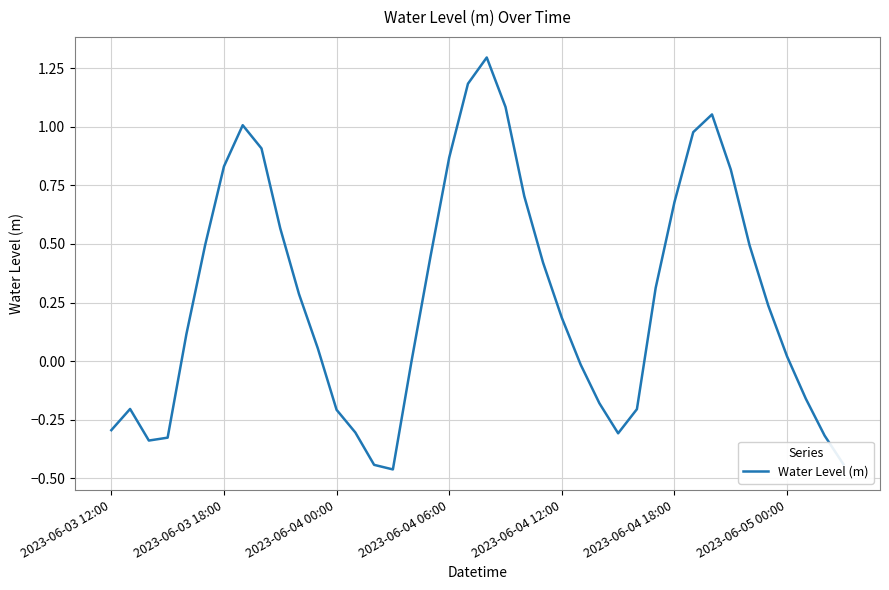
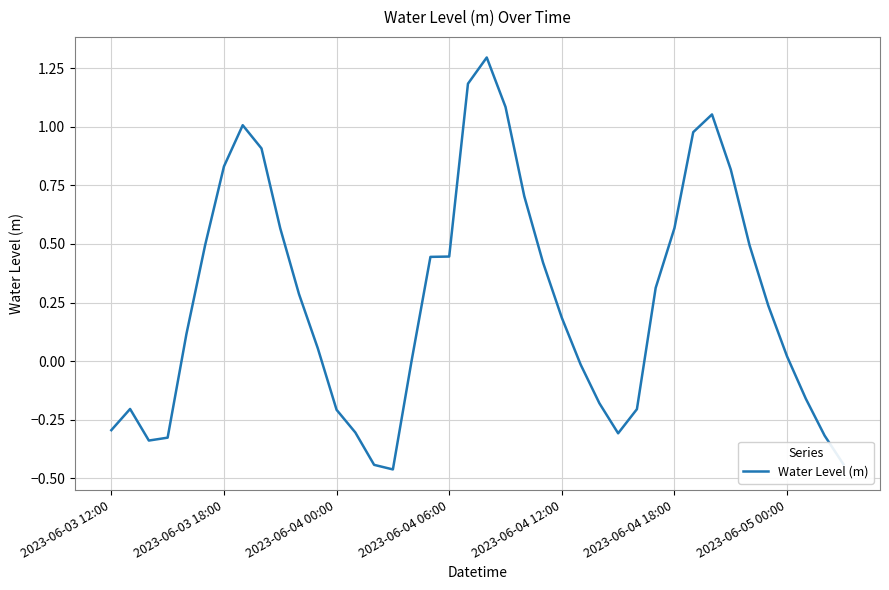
  {
    "2023-06-03 12:00": -0.29,
    "2023-06-03 18:00": 0.83,
    "2023-06-04 00:00": -0.21,
-   "2023-06-04 06:00": 0.87,
+   "2023-06-04 06:00": 0.45,
    "2023-06-04 12:00": 0.18,
-   "2023-06-04 18:00": 0.68,
+   "2023-06-04 18:00": 0.57,
    "2023-06-05 00:00": 0.02
  }
